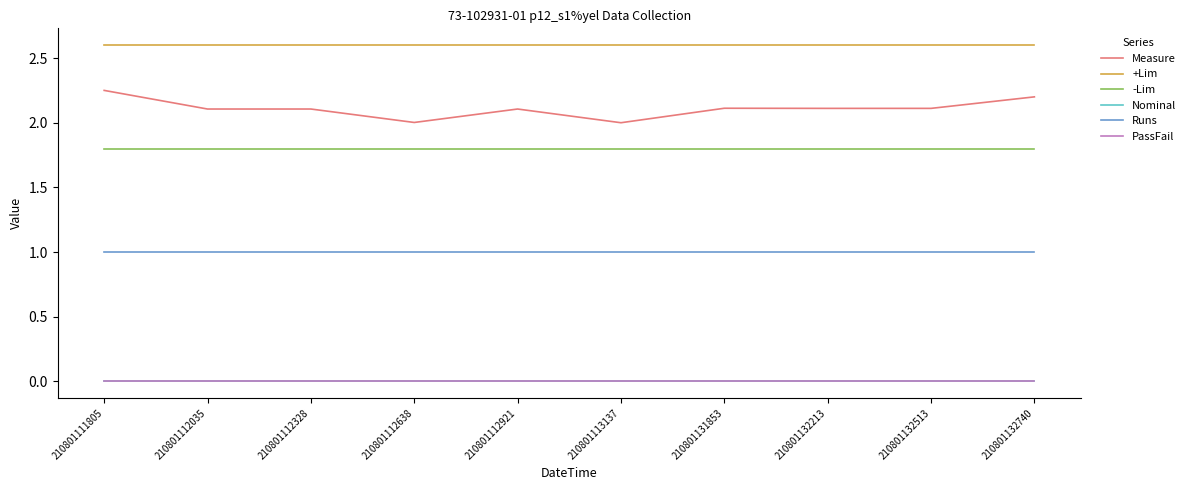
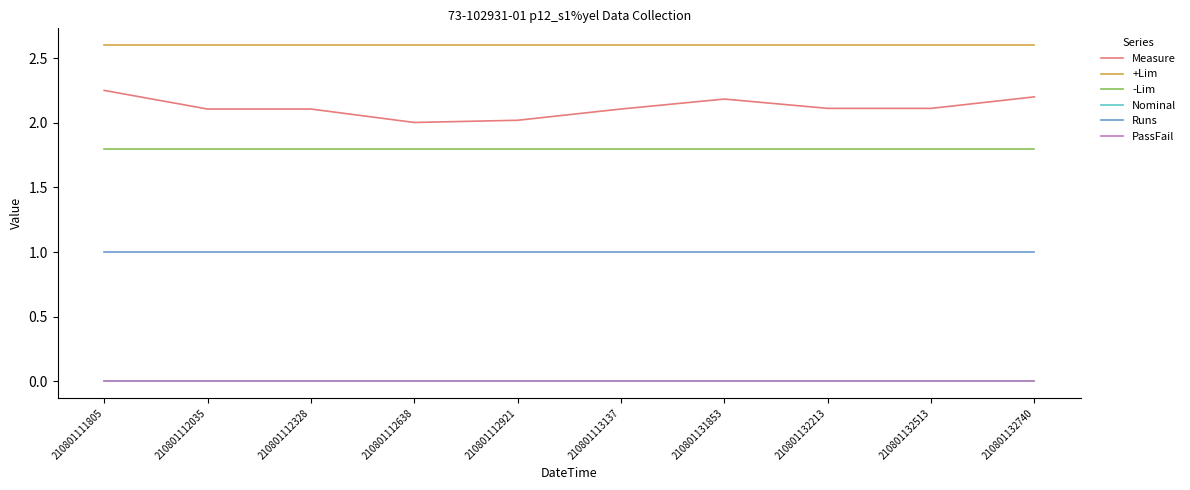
  {
    "Measure": {
      "210801111805": 2.25,
      "210801112035": 2.11,
      "210801112328": 2.11,
      "210801112638": 2.00,
-     "210801112921": 2.11,
-     "210801113137": 2.00,
-     "210801131853": 2.11,
+     "210801112921": 2.02,
+     "210801113137": 2.11,
+     "210801131853": 2.18,
      "210801132213": 2.11,
      "210801132513": 2.11,
      "210801132740": 2.20
    },
    "+Lim": {
      "210801111805": 2.60,
      "210801112035": 2.60,
      "210801112328": 2.60,
      "210801112638": 2.60,
      "210801112921": 2.60,
      "210801113137": 2.60,
      "210801131853": 2.60,
      "210801132213": 2.60,
      "210801132513": 2.60,
      "210801132740": 2.60
    },
    "-Lim": {
      "210801111805": 1.80,
      "210801112035": 1.80,
      "210801112328": 1.80,
      "210801112638": 1.80,
      "210801112921": 1.80,
      "210801113137": 1.80,
      "210801131853": 1.80,
      "210801132213": 1.80,
      "210801132513": 1.80,
      "210801132740": 1.80
    },
    "PassFail": {
      "210801111805": 0.00,
      "210801112035": 0.00,
      "210801112328": 0.00,
      "210801112638": 0.00,
      "210801112921": 0.00,
      "210801113137": 0.00,
      "210801131853": 0.00,
      "210801132213": 0.00,
      "210801132513": 0.00,
      "210801132740": 0.00
    },
    "Runs": {
      "210801111805": 1.00,
      "210801112035": 1.00,
      "210801112328": 1.00,
      "210801112638": 1.00,
      "210801112921": 1.00,
      "210801113137": 1.00,
      "210801131853": 1.00,
      "210801132213": 1.00,
      "210801132513": 1.00,
      "210801132740": 1.00
    }
  }
